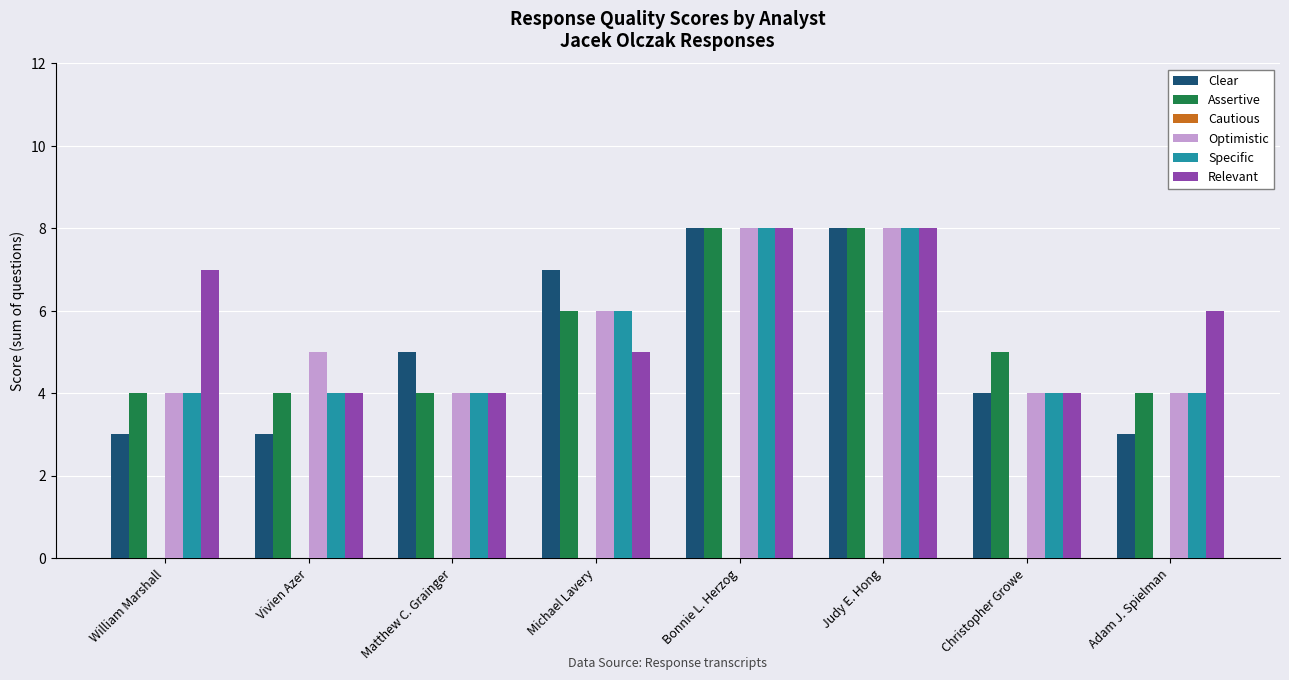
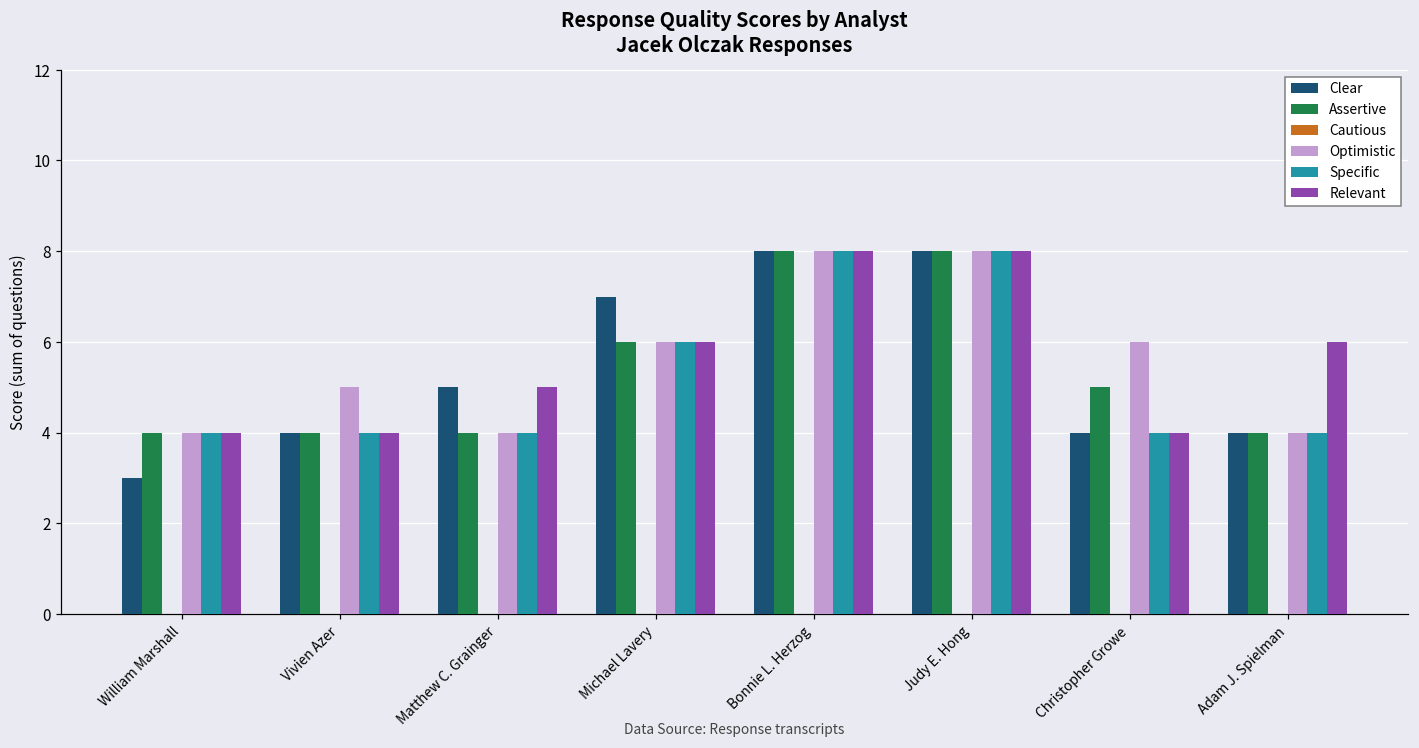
  {
    "Clear": {
      "William Marshall": 3,
-     "Vivien Azer": 3,
+     "Vivien Azer": 4,
      "Matthew C. Grainger": 5,
      "Michael Lavery": 7,
      "Bonnie L. Herzog": 8,
      "Judy E. Hong": 8,
      "Christopher Growe": 4,
-     "Adam J. Spielman": 3
+     "Adam J. Spielman": 4
    },
    "Assertive": {
      "William Marshall": 4,
      "Vivien Azer": 4,
      "Matthew C. Grainger": 4,
      "Michael Lavery": 6,
      "Bonnie L. Herzog": 8,
      "Judy E. Hong": 8,
      "Christopher Growe": 5,
      "Adam J. Spielman": 4
    },
    "Cautious": {
      "William Marshall": 0,
      "Vivien Azer": 0,
      "Matthew C. Grainger": 0,
      "Michael Lavery": 0,
      "Bonnie L. Herzog": 0,
      "Judy E. Hong": 0,
      "Christopher Growe": 0,
      "Adam J. Spielman": 0
    },
    "Optimistic": {
      "William Marshall": 4,
      "Vivien Azer": 5,
      "Matthew C. Grainger": 4,
      "Michael Lavery": 6,
      "Bonnie L. Herzog": 8,
      "Judy E. Hong": 8,
-     "Christopher Growe": 4,
+     "Christopher Growe": 6,
      "Adam J. Spielman": 4
    },
    "Specific": {
      "William Marshall": 4,
      "Vivien Azer": 4,
      "Matthew C. Grainger": 4,
      "Michael Lavery": 6,
      "Bonnie L. Herzog": 8,
      "Judy E. Hong": 8,
      "Christopher Growe": 4,
      "Adam J. Spielman": 4
    },
    "Relevant": {
-     "William Marshall": 7,
+     "William Marshall": 4,
      "Vivien Azer": 4,
-     "Matthew C. Grainger": 4,
-     "Michael Lavery": 5,
+     "Matthew C. Grainger": 5,
+     "Michael Lavery": 6,
      "Bonnie L. Herzog": 8,
      "Judy E. Hong": 8,
      "Christopher Growe": 4,
      "Adam J. Spielman": 6
    }
  }
